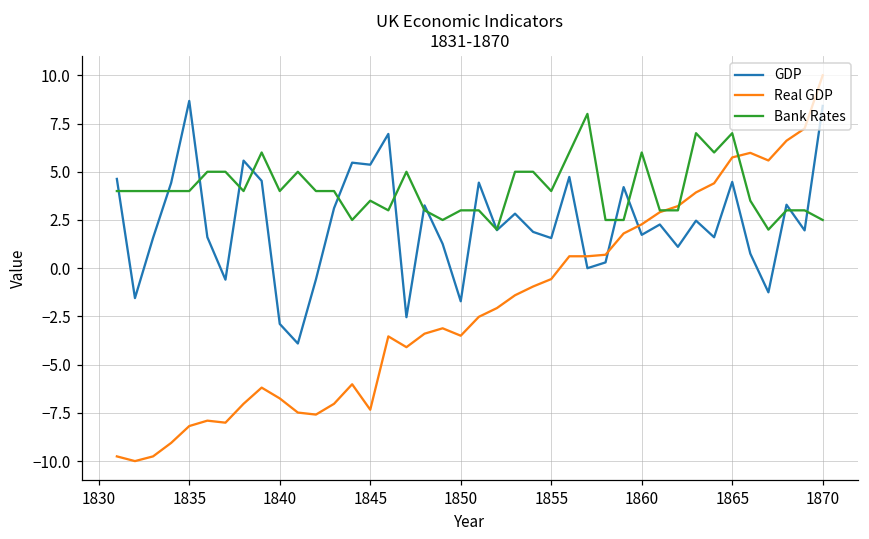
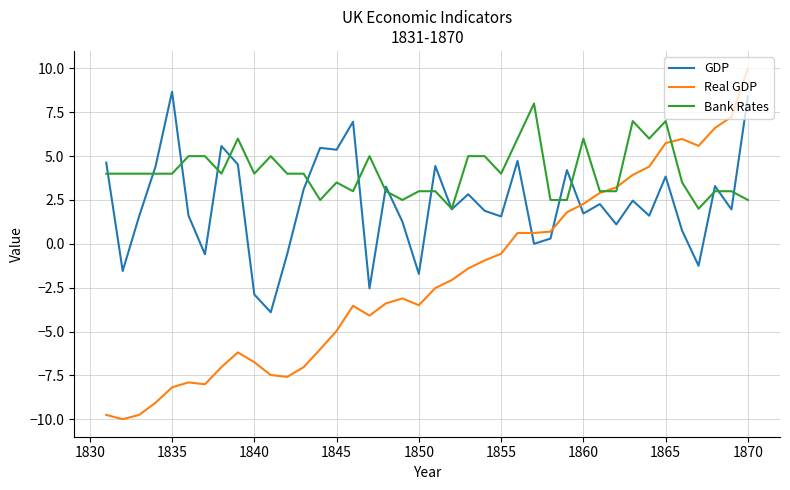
  {
    "GDP": {
      "1835": 8.7,
      "1840": -2.9,
      "1845": 5.4,
      "1850": -1.7,
      "1855": 1.6,
      "1860": 1.7,
-     "1865": 4.5
+     "1865": 3.8
    },
    "Real GDP": {
      "1835": -8.2,
      "1840": -6.7,
-     "1845": -7.3,
+     "1845": -5.0,
      "1850": -3.5,
      "1855": -0.6,
      "1860": 2.3,
      "1865": 5.7
    },
    "Bank Rates": {
      "1835": 4.0,
      "1840": 4.0,
      "1845": 3.5,
      "1850": 3.0,
      "1855": 4.0,
      "1860": 6.0,
      "1865": 7.0,
      "1870": 2.5
    }
  }
